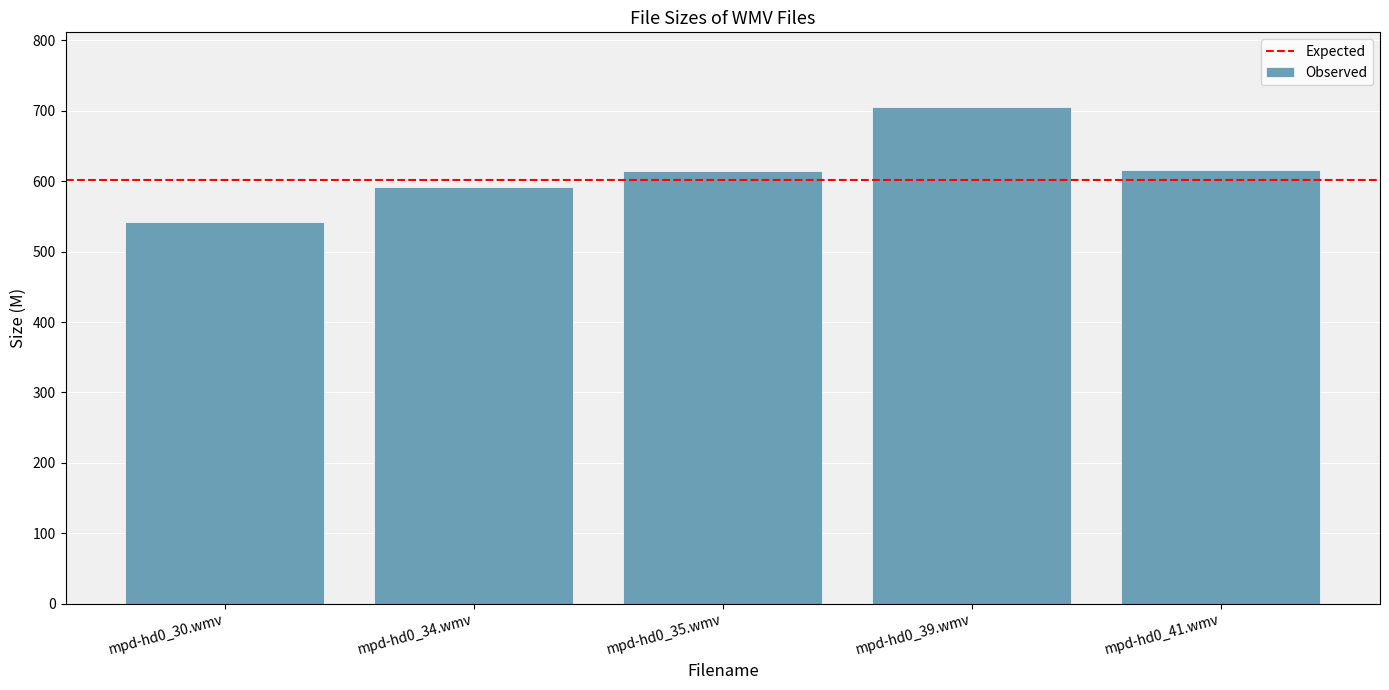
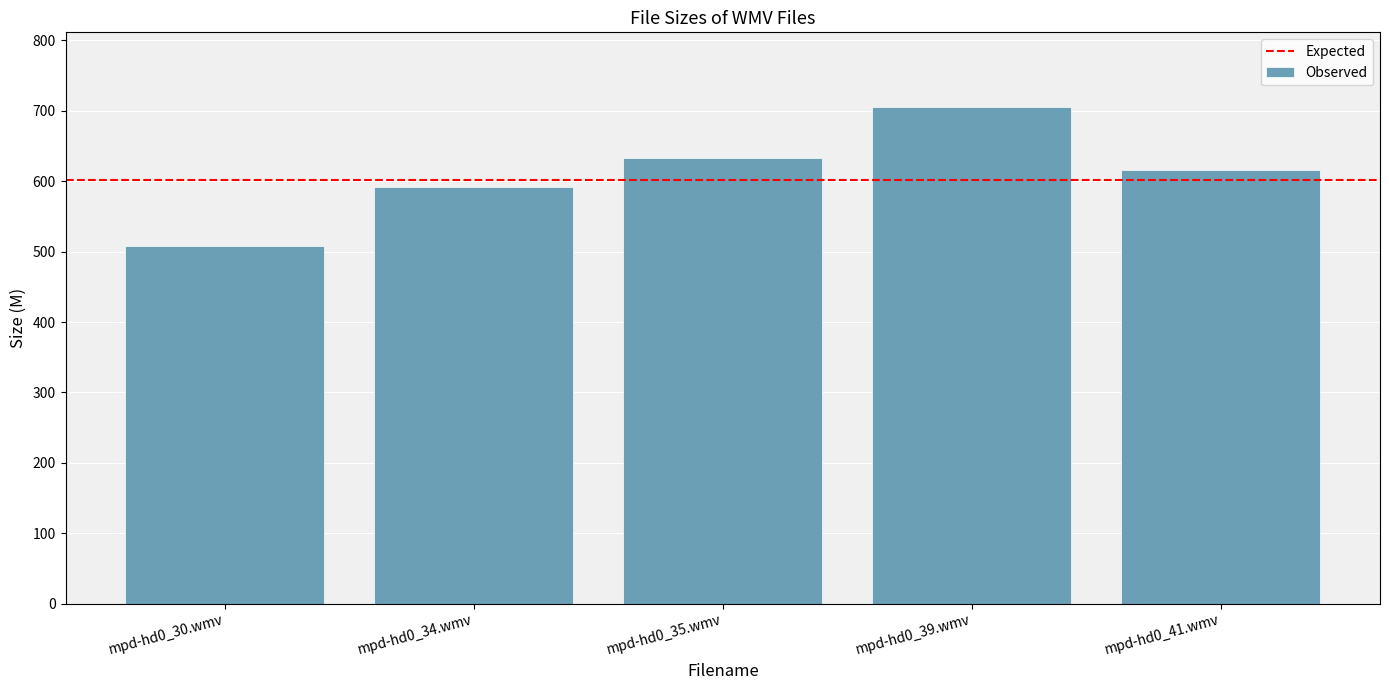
  {
-   "mpd-hd0_30.wmv": 540,
+   "mpd-hd0_30.wmv": 510,
    "mpd-hd0_34.wmv": 590,
-   "mpd-hd0_35.wmv": 610,
+   "mpd-hd0_35.wmv": 630,
    "mpd-hd0_39.wmv": 710,
    "mpd-hd0_41.wmv": 620
  }
